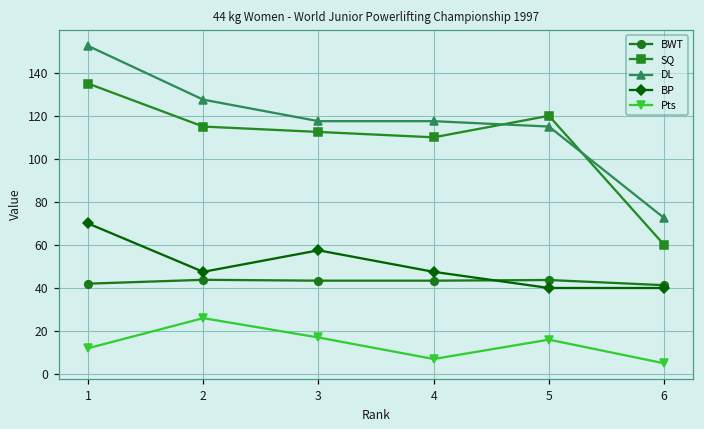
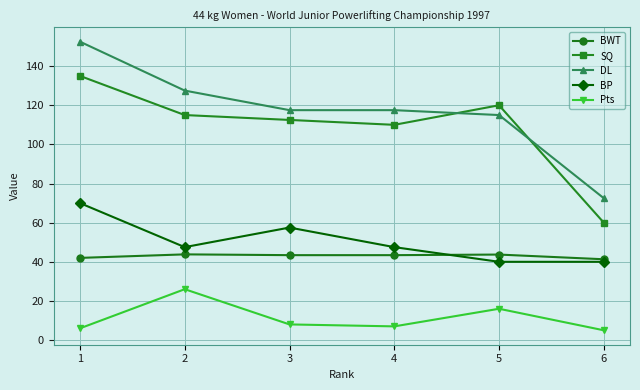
  {
    "Pts": {
-     "1": 12,
+     "1": 6,
      "2": 26,
-     "3": 17,
+     "3": 8,
      "4": 7,
      "5": 16,
      "6": 5
    }
  }
